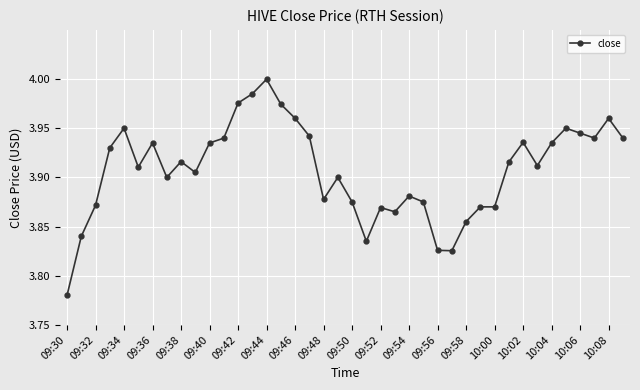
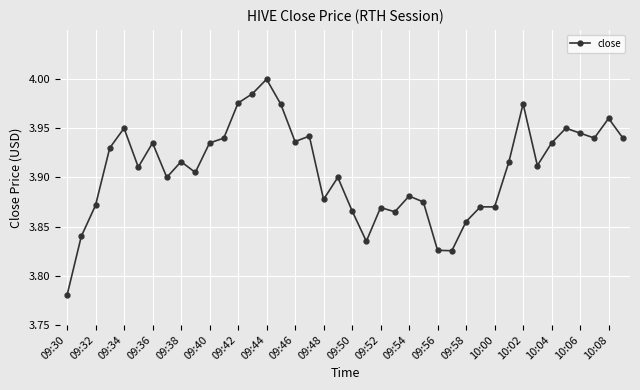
  {
    "09:30": 3.78,
    "09:32": 3.87,
    "09:34": 3.95,
    "09:36": 3.94,
    "09:38": 3.92,
    "09:40": 3.94,
    "09:42": 3.98,
    "09:44": 4.00,
-   "09:46": 3.96,
+   "09:46": 3.94,
    "09:48": 3.88,
-   "09:50": 3.88,
+   "09:50": 3.87,
    "09:52": 3.87,
    "09:54": 3.88,
    "09:56": 3.83,
    "09:58": 3.86,
    "10:00": 3.87,
-   "10:02": 3.94,
+   "10:02": 3.97,
    "10:04": 3.94,
    "10:06": 3.95,
    "10:08": 3.96
  }
